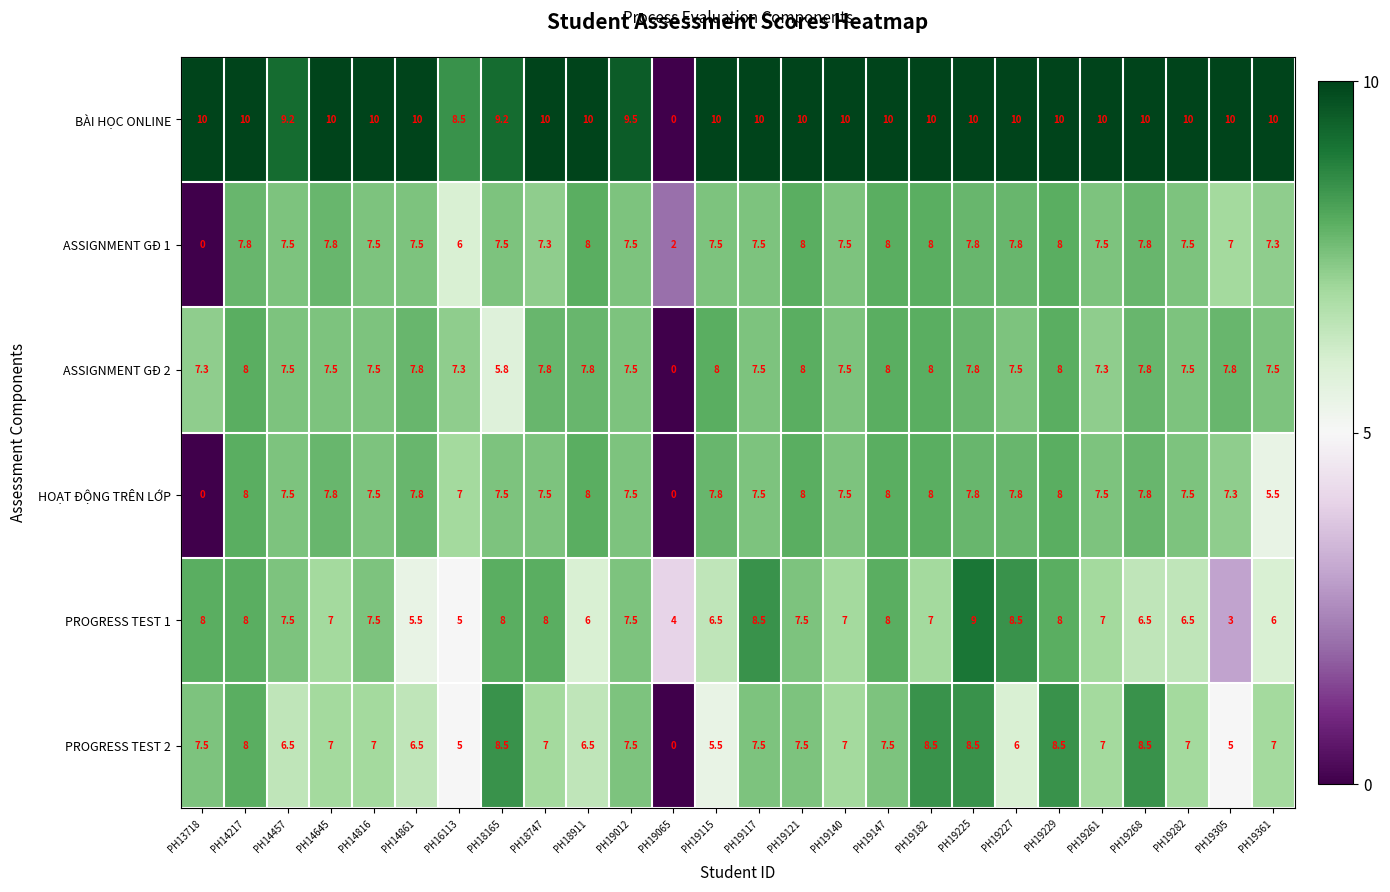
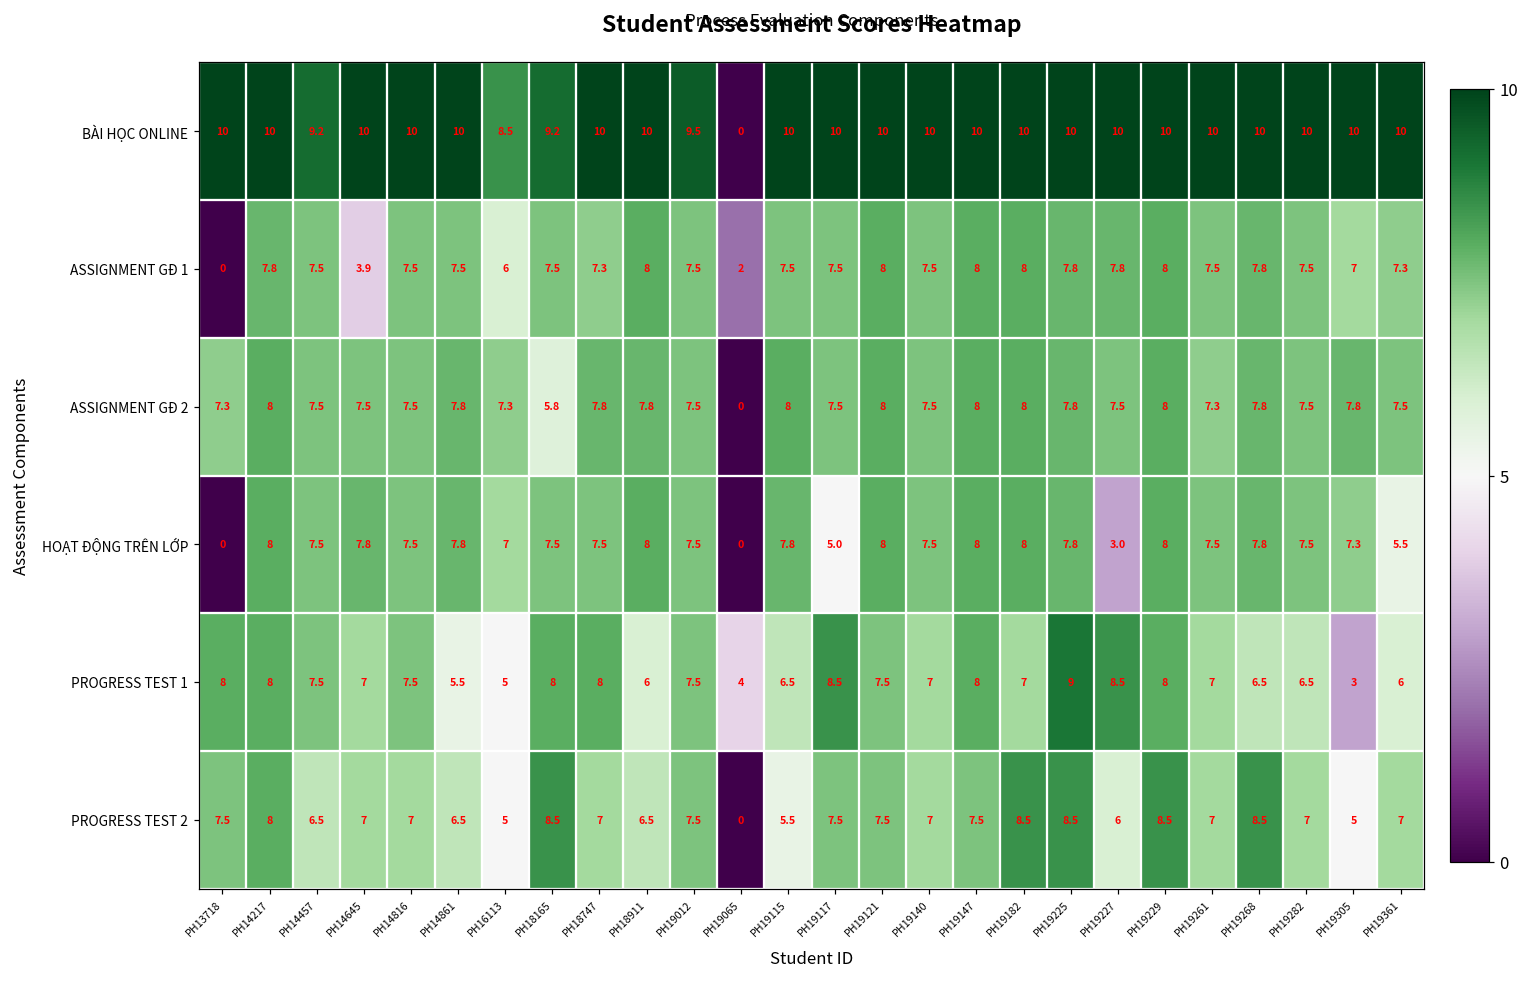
  {
    "BÀI HỌC ONLINE": {
      "PH13718": 10,
      "PH14217": 10,
      "PH14457": 9.2,
      "PH14645": 10,
      "PH14816": 10,
      "PH14861": 10,
      "PH16113": 8.5,
      "PH18165": 9.2,
      "PH18747": 10,
      "PH18911": 10,
      "PH19012": 9.5,
      "PH19065": 0,
      "PH19115": 10,
      "PH19117": 10,
      "PH19121": 10,
      "PH19140": 10,
      "PH19147": 10,
      "PH19182": 10,
      "PH19225": 10,
      "PH19227": 10,
      "PH19229": 10,
      "PH19261": 10,
      "PH19268": 10,
      "PH19282": 10,
      "PH19305": 10,
      "PH19361": 10
    },
    "ASSIGNMENT GĐ 1": {
      "PH13718": 0,
      "PH14217": 7.8,
      "PH14457": 7.5,
-     "PH14645": 7.8,
+     "PH14645": 3.9,
      "PH14816": 7.5,
      "PH14861": 7.5,
      "PH16113": 6,
      "PH18165": 7.5,
      "PH18747": 7.3,
      "PH18911": 8,
      "PH19012": 7.5,
      "PH19065": 2,
      "PH19115": 7.5,
      "PH19117": 7.5,
      "PH19121": 8,
      "PH19140": 7.5,
      "PH19147": 8,
      "PH19182": 8,
      "PH19225": 7.8,
      "PH19227": 7.8,
      "PH19229": 8,
      "PH19261": 7.5,
      "PH19268": 7.8,
      "PH19282": 7.5,
      "PH19305": 7,
      "PH19361": 7.3
    },
    "ASSIGNMENT GĐ 2": {
      "PH13718": 7.3,
      "PH14217": 8,
      "PH14457": 7.5,
      "PH14645": 7.5,
      "PH14816": 7.5,
      "PH14861": 7.8,
      "PH16113": 7.3,
      "PH18165": 5.8,
      "PH18747": 7.8,
      "PH18911": 7.8,
      "PH19012": 7.5,
      "PH19065": 0,
      "PH19115": 8,
      "PH19117": 7.5,
      "PH19121": 8,
      "PH19140": 7.5,
      "PH19147": 8,
      "PH19182": 8,
      "PH19225": 7.8,
      "PH19227": 7.5,
      "PH19229": 8,
      "PH19261": 7.3,
      "PH19268": 7.8,
      "PH19282": 7.5,
      "PH19305": 7.8,
      "PH19361": 7.5
    },
    "HOẠT ĐỘNG TRÊN LỚP": {
      "PH13718": 0,
      "PH14217": 8,
      "PH14457": 7.5,
      "PH14645": 7.8,
      "PH14816": 7.5,
      "PH14861": 7.8,
      "PH16113": 7,
      "PH18165": 7.5,
      "PH18747": 7.5,
      "PH18911": 8,
      "PH19012": 7.5,
      "PH19065": 0,
      "PH19115": 7.8,
-     "PH19117": 7.5,
+     "PH19117": 5.0,
      "PH19121": 8,
      "PH19140": 7.5,
      "PH19147": 8,
      "PH19182": 8,
      "PH19225": 7.8,
-     "PH19227": 7.8,
+     "PH19227": 3.0,
      "PH19229": 8,
      "PH19261": 7.5,
      "PH19268": 7.8,
      "PH19282": 7.5,
      "PH19305": 7.3,
      "PH19361": 5.5
    },
    "PROGRESS TEST 1": {
      "PH13718": 8,
      "PH14217": 8,
      "PH14457": 7.5,
      "PH14645": 7,
      "PH14816": 7.5,
      "PH14861": 5.5,
      "PH16113": 5,
      "PH18165": 8,
      "PH18747": 8,
      "PH18911": 6,
      "PH19012": 7.5,
      "PH19065": 4,
      "PH19115": 6.5,
      "PH19117": 8.5,
      "PH19121": 7.5,
      "PH19140": 7,
      "PH19147": 8,
      "PH19182": 7,
      "PH19225": 9,
      "PH19227": 8.5,
      "PH19229": 8,
      "PH19261": 7,
      "PH19268": 6.5,
      "PH19282": 6.5,
      "PH19305": 3,
      "PH19361": 6
    },
    "PROGRESS TEST 2": {
      "PH13718": 7.5,
      "PH14217": 8,
      "PH14457": 6.5,
      "PH14645": 7,
      "PH14816": 7,
      "PH14861": 6.5,
      "PH16113": 5,
      "PH18165": 8.5,
      "PH18747": 7,
      "PH18911": 6.5,
      "PH19012": 7.5,
      "PH19065": 0,
      "PH19115": 5.5,
      "PH19117": 7.5,
      "PH19121": 7.5,
      "PH19140": 7,
      "PH19147": 7.5,
      "PH19182": 8.5,
      "PH19225": 8.5,
      "PH19227": 6,
      "PH19229": 8.5,
      "PH19261": 7,
      "PH19268": 8.5,
      "PH19282": 7,
      "PH19305": 5,
      "PH19361": 7
    }
  }
